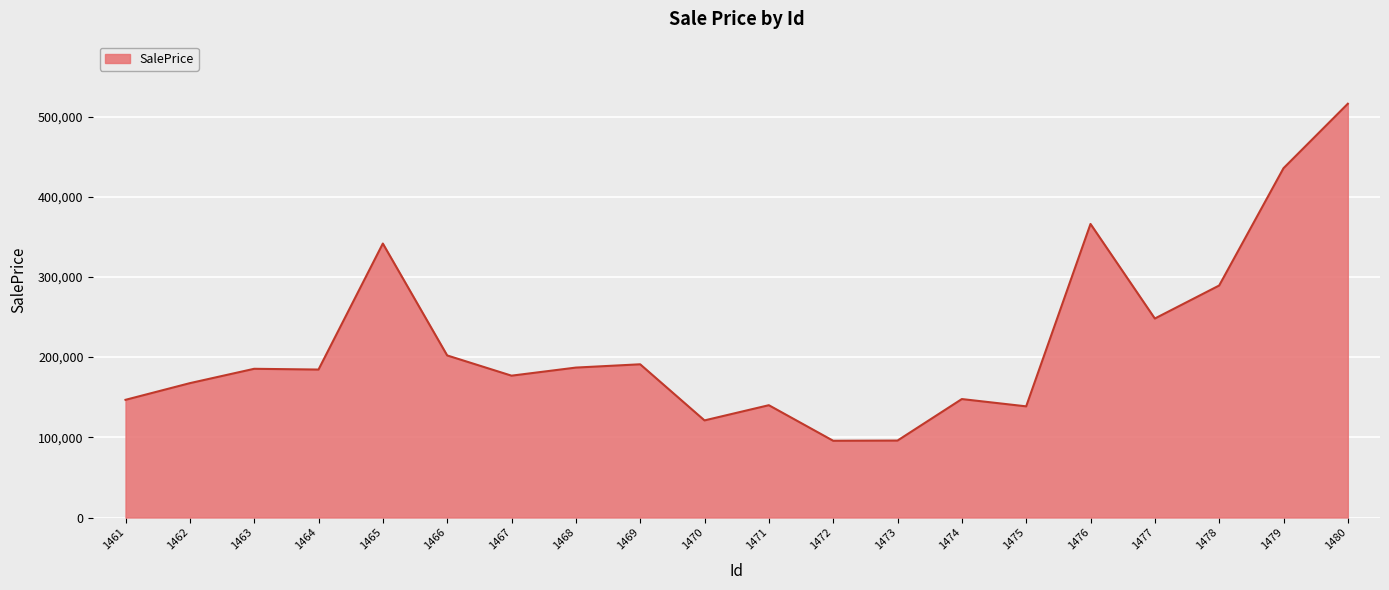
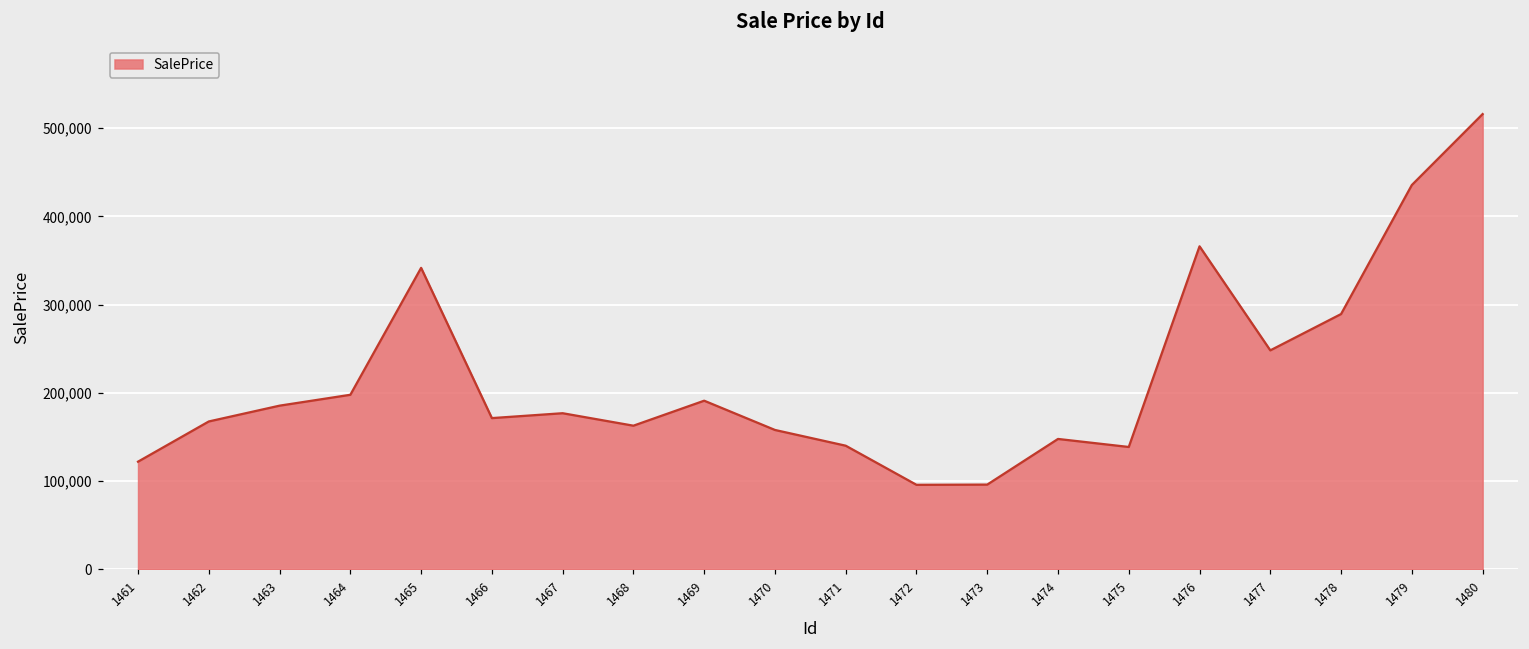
  {
-   "1461": "150,000",
+   "1461": "120,000",
    "1462": "170,000",
    "1463": "190,000",
-   "1464": "180,000",
+   "1464": "200,000",
    "1465": "340,000",
-   "1466": "200,000",
+   "1466": "170,000",
    "1467": "180,000",
-   "1468": "190,000",
+   "1468": "160,000",
    "1469": "190,000",
-   "1470": "120,000",
+   "1470": "160,000",
    "1471": "140,000",
    "1472": "100,000",
    "1473": "100,000",
    "1474": "150,000",
    "1475": "140,000",
    "1476": "370,000",
    "1477": "250,000",
    "1478": "290,000",
    "1479": "440,000",
    "1480": "520,000"
  }
